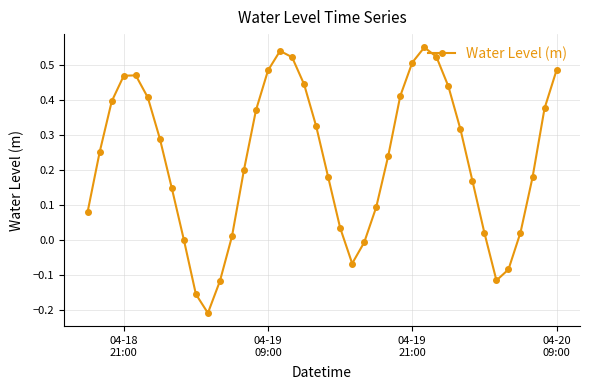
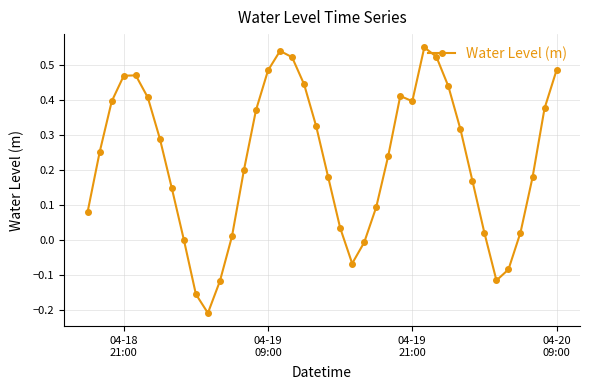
  {
    "04-18 21:00": 0.47,
    "04-19 09:00": 0.48,
-   "04-19 21:00": 0.51,
+   "04-19 21:00": 0.40,
    "04-20 09:00": 0.48
  }
